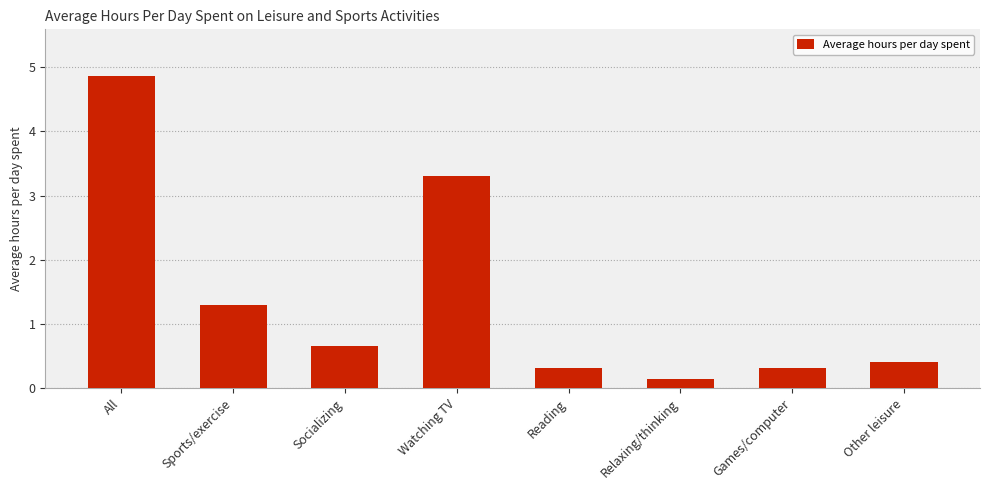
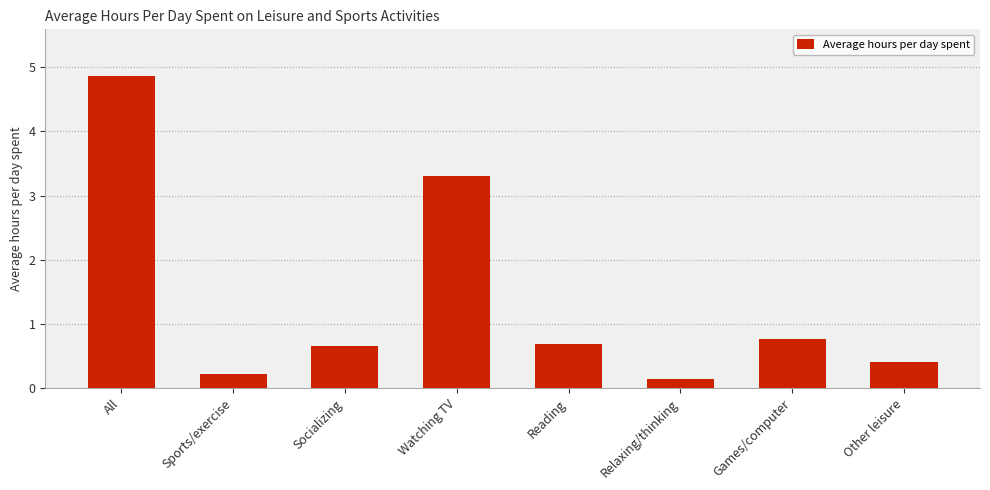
  {
    "All": 4.9,
-   "Sports/exercise": 1.3,
+   "Sports/exercise": 0.2,
    "Socializing": 0.7,
    "Watching TV": 3.3,
-   "Reading": 0.3,
+   "Reading": 0.7,
    "Relaxing/thinking": 0.1,
-   "Games/computer": 0.3,
+   "Games/computer": 0.8,
    "Other leisure": 0.4
  }
